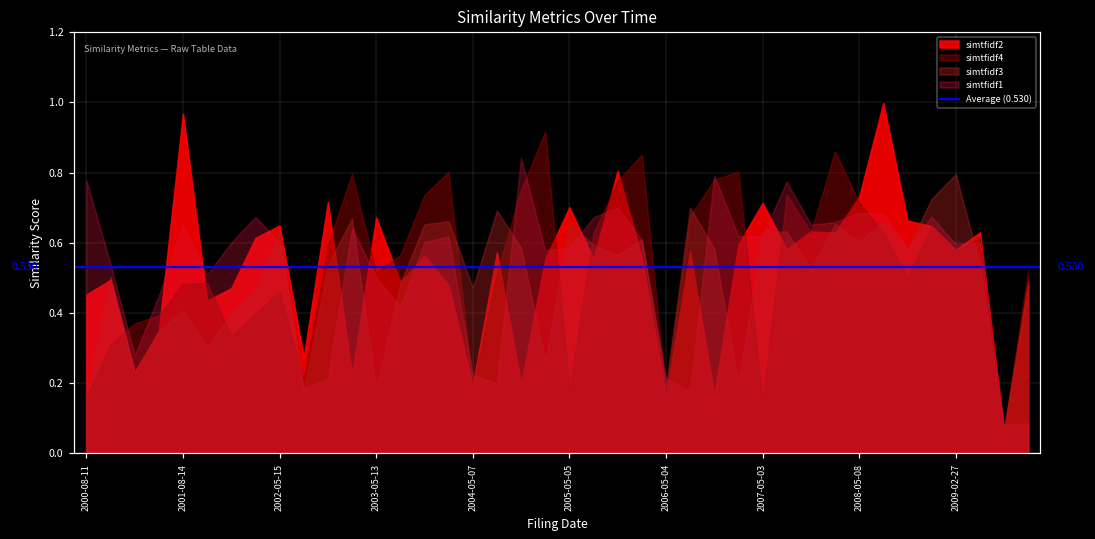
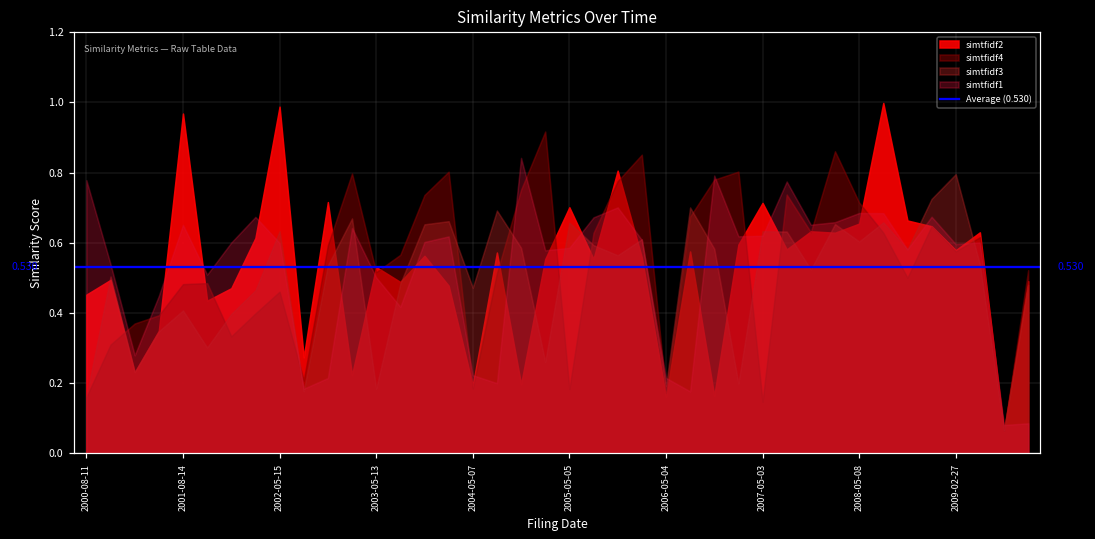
  {
    "simtfidf2": {
      "2000-08-11": 0.45,
      "2001-08-14": 0.97,
-     "2002-05-15": 0.65,
-     "2003-05-13": 0.67,
+     "2002-05-15": 0.99,
+     "2003-05-13": 0.53,
      "2004-05-07": 0.19,
      "2005-05-05": 0.70,
      "2006-05-04": 0.16,
      "2007-05-03": 0.71,
-     "2008-05-08": 0.73
+     "2008-05-08": 0.65
    }
  }
